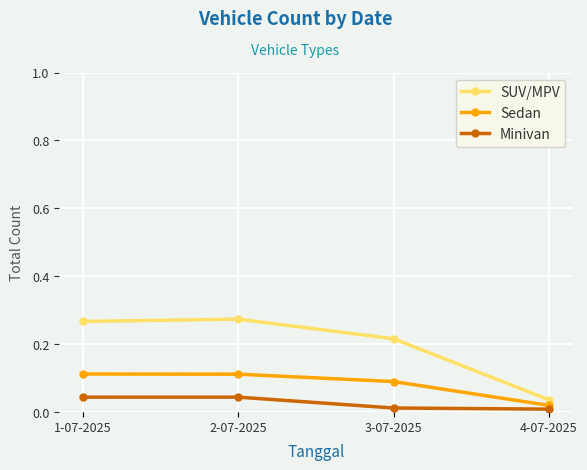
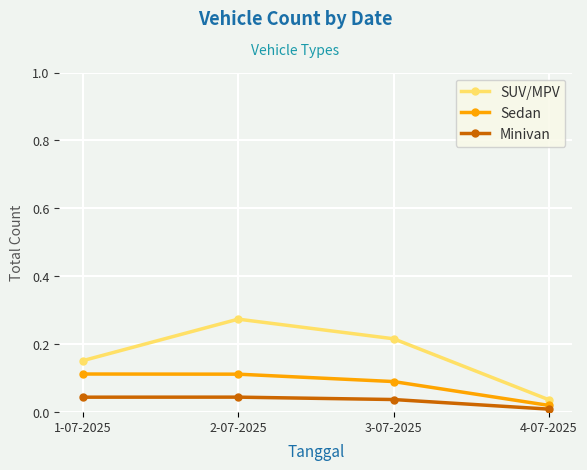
  {
    "SUV/MPV": {
-     "1-07-2025": 0.27,
+     "1-07-2025": 0.15,
      "2-07-2025": 0.27,
      "3-07-2025": 0.22,
      "4-07-2025": 0.04
    },
    "Sedan": {
      "1-07-2025": 0.11,
      "2-07-2025": 0.11,
      "3-07-2025": 0.09,
      "4-07-2025": 0.02
    },
    "Minivan": {
      "1-07-2025": 0.04,
      "2-07-2025": 0.04,
-     "3-07-2025": 0.01,
+     "3-07-2025": 0.04,
      "4-07-2025": 0.01
    }
  }
